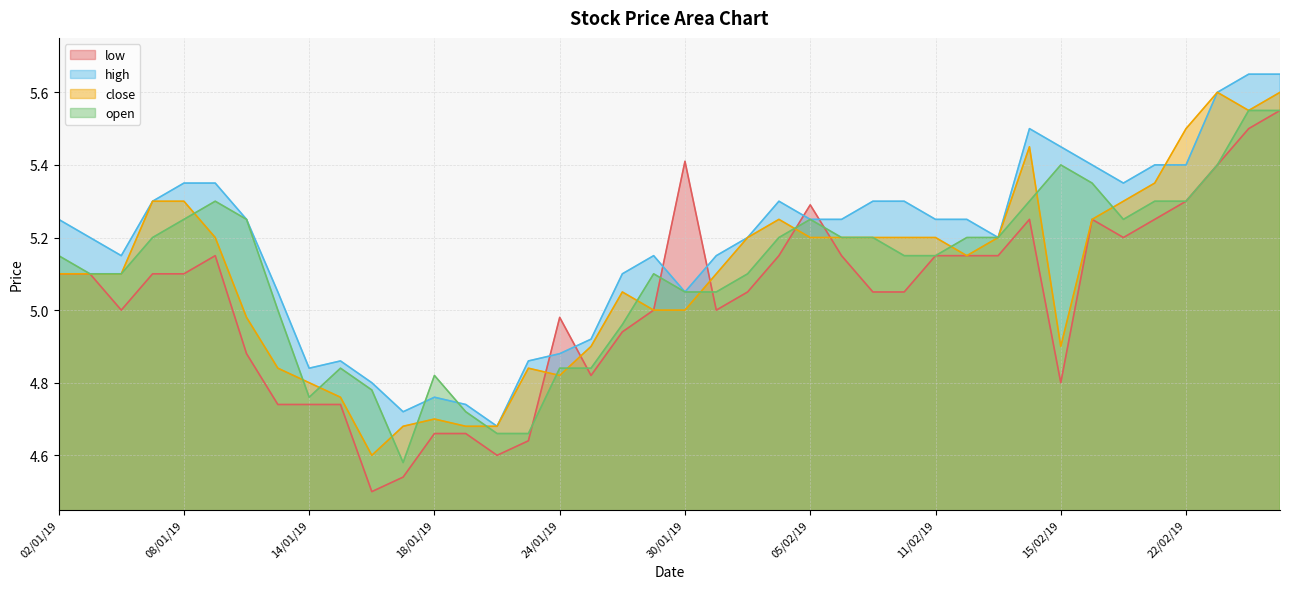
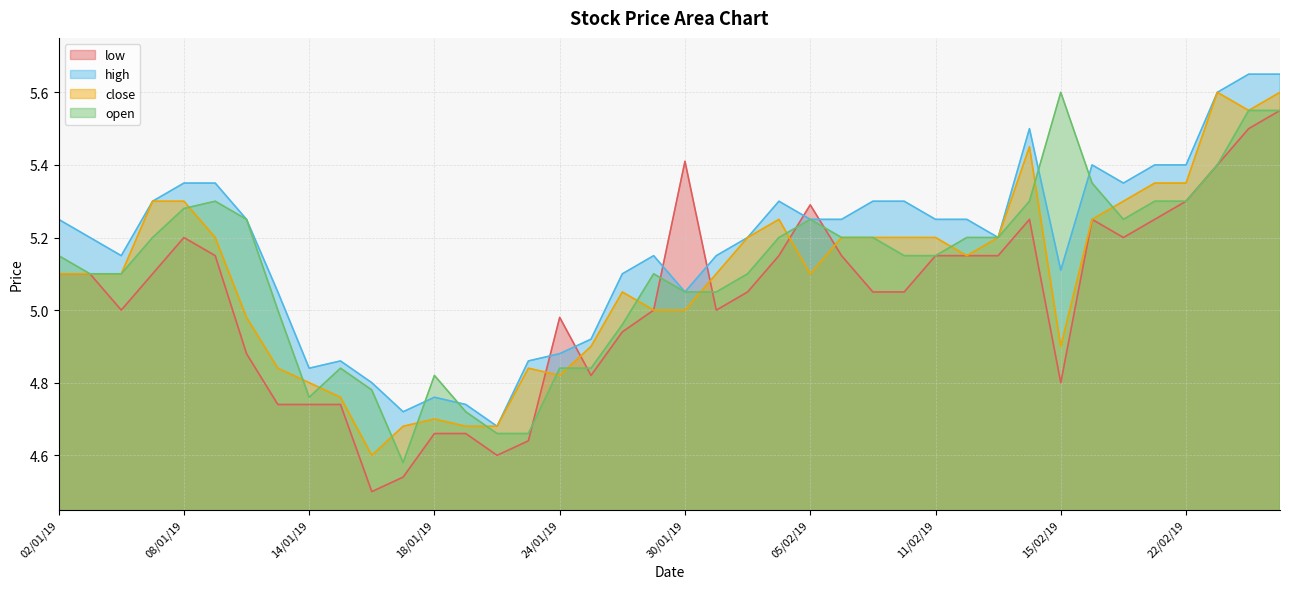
  {
    "low": {
-     "08/01/19": 5.1,
+     "08/01/19": 5.2,
      "14/01/19": 4.74,
      "18/01/19": 4.66,
      "24/01/19": 4.98,
      "30/01/19": 5.41,
      "05/02/19": 5.29,
      "15/02/19": 4.8
    },
    "high": {
      "02/01/19": 5.25,
      "08/01/19": 5.35,
      "14/01/19": 4.84,
      "18/01/19": 4.76,
      "24/01/19": 4.88,
      "11/02/19": 5.25,
-     "15/02/19": 5.45,
+     "15/02/19": 5.11,
      "22/02/19": 5.40
    },
    "close": {
      "08/01/19": 5.30,
      "14/01/19": 4.80,
      "18/01/19": 4.70,
      "24/01/19": 4.82,
      "30/01/19": 5.00,
-     "05/02/19": 5.2,
+     "05/02/19": 5.1,
      "11/02/19": 5.20,
      "15/02/19": 4.90,
-     "22/02/19": 5.50
+     "22/02/19": 5.35
    },
    "open": {
      "02/01/19": 5.15,
-     "08/01/19": 5.25,
+     "08/01/19": 5.28,
      "14/01/19": 4.76,
      "18/01/19": 4.82,
      "24/01/19": 4.84,
-     "15/02/19": 5.4
+     "15/02/19": 5.6
    }
  }
